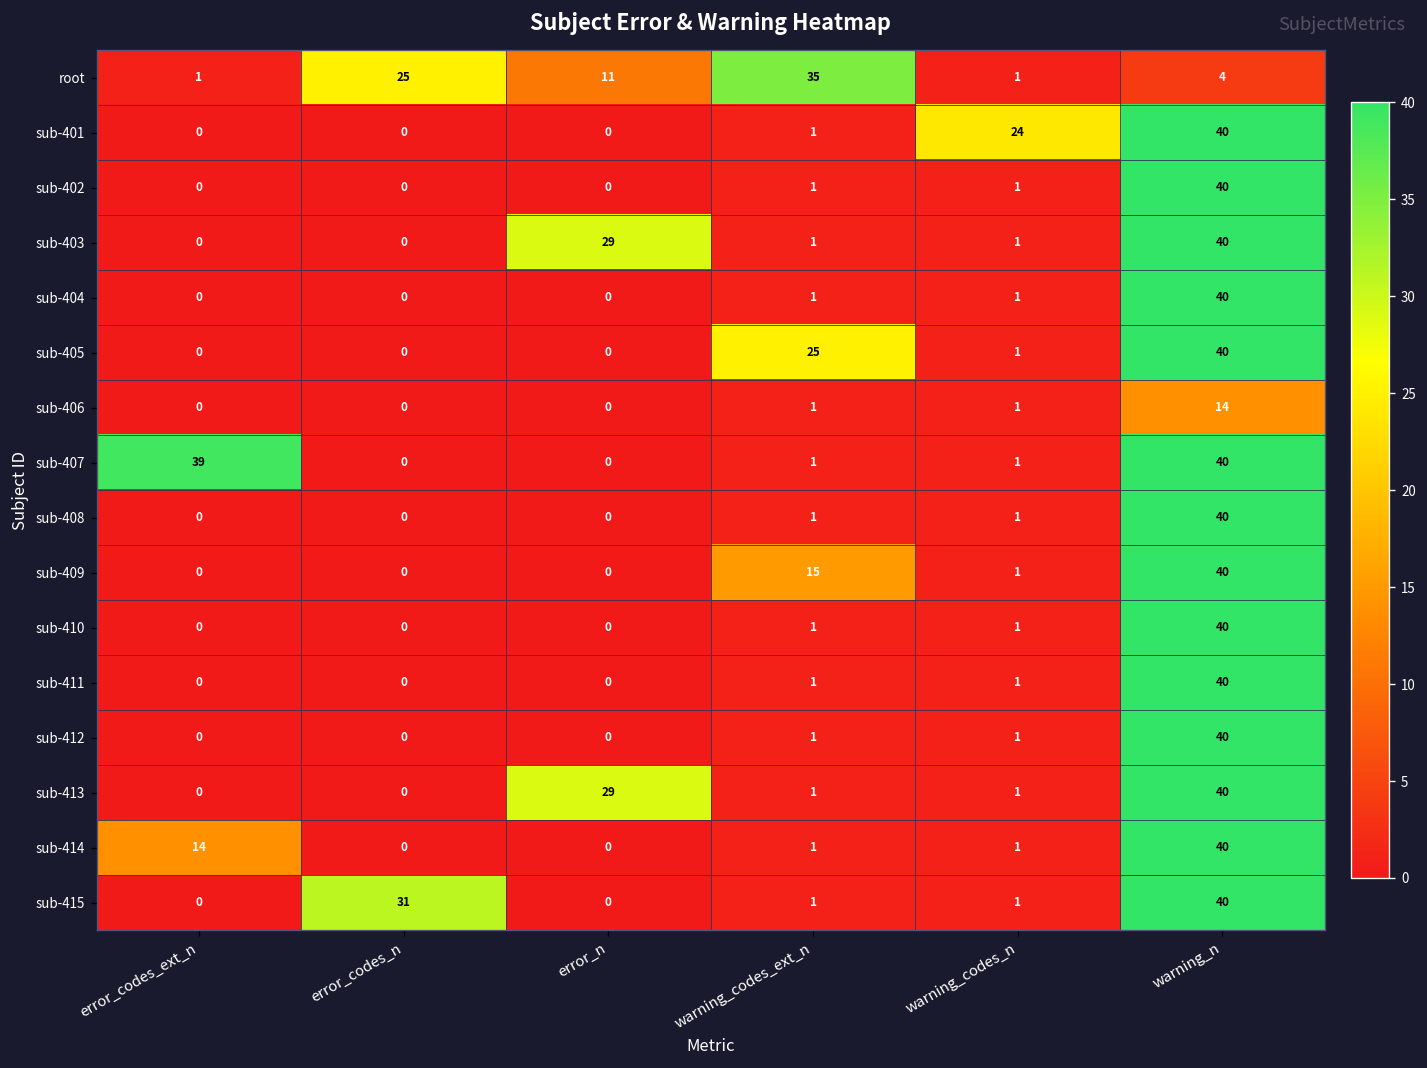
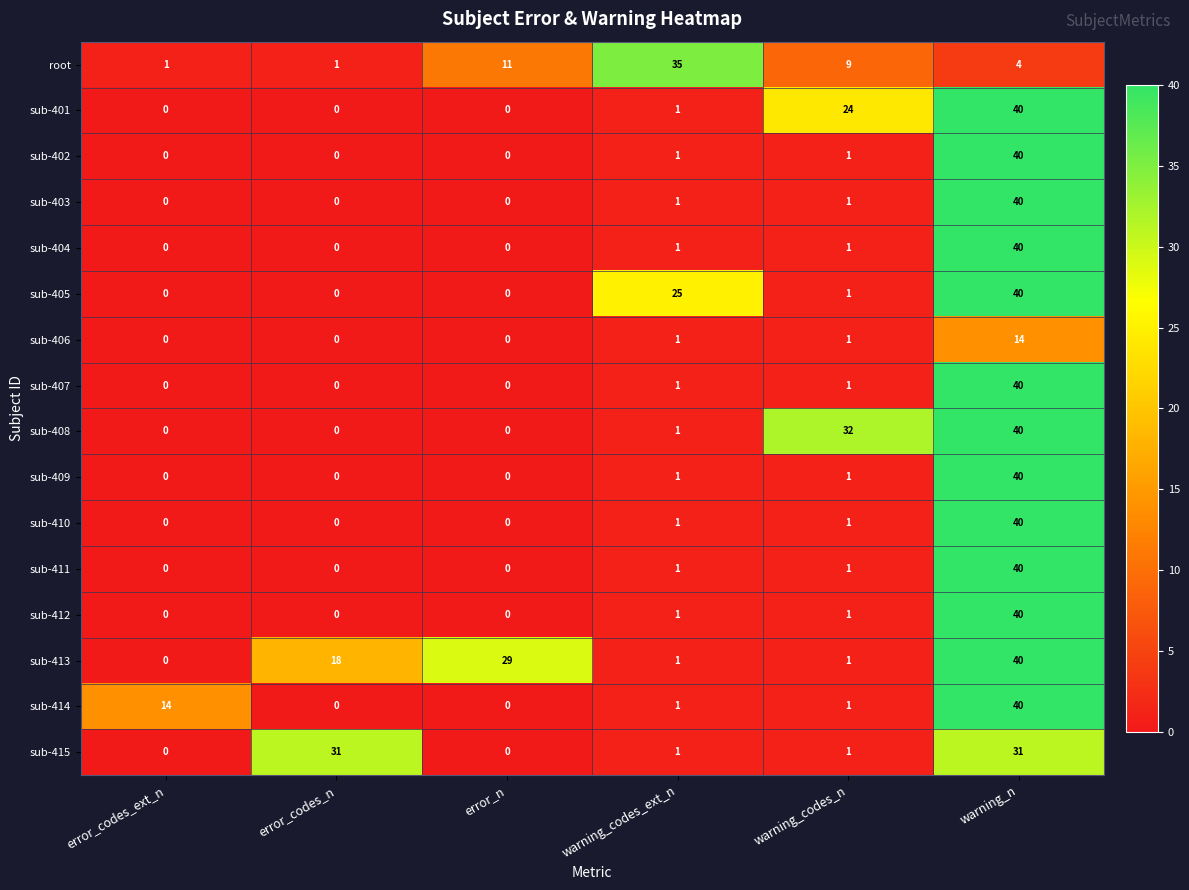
  {
    "root": {
      "error_codes_ext_n": 1,
-     "error_codes_n": 25,
+     "error_codes_n": 1,
      "error_n": 11,
      "warning_codes_ext_n": 35,
-     "warning_codes_n": 1,
+     "warning_codes_n": 9,
      "warning_n": 4
    },
    "sub-401": {
      "error_codes_ext_n": 0,
      "error_codes_n": 0,
      "error_n": 0,
      "warning_codes_ext_n": 1,
      "warning_codes_n": 24,
      "warning_n": 40
    },
    "sub-402": {
      "error_codes_ext_n": 0,
      "error_codes_n": 0,
      "error_n": 0,
      "warning_codes_ext_n": 1,
      "warning_codes_n": 1,
      "warning_n": 40
    },
    "sub-403": {
      "error_codes_ext_n": 0,
      "error_codes_n": 0,
-     "error_n": 29,
+     "error_n": 0,
      "warning_codes_ext_n": 1,
      "warning_codes_n": 1,
      "warning_n": 40
    },
    "sub-404": {
      "error_codes_ext_n": 0,
      "error_codes_n": 0,
      "error_n": 0,
      "warning_codes_ext_n": 1,
      "warning_codes_n": 1,
      "warning_n": 40
    },
    "sub-405": {
      "error_codes_ext_n": 0,
      "error_codes_n": 0,
      "error_n": 0,
      "warning_codes_ext_n": 25,
      "warning_codes_n": 1,
      "warning_n": 40
    },
    "sub-406": {
      "error_codes_ext_n": 0,
      "error_codes_n": 0,
      "error_n": 0,
      "warning_codes_ext_n": 1,
      "warning_codes_n": 1,
      "warning_n": 14
    },
    "sub-407": {
-     "error_codes_ext_n": 39,
+     "error_codes_ext_n": 0,
      "error_codes_n": 0,
      "error_n": 0,
      "warning_codes_ext_n": 1,
      "warning_codes_n": 1,
      "warning_n": 40
    },
    "sub-408": {
      "error_codes_ext_n": 0,
      "error_codes_n": 0,
      "error_n": 0,
      "warning_codes_ext_n": 1,
-     "warning_codes_n": 1,
+     "warning_codes_n": 32,
      "warning_n": 40
    },
    "sub-409": {
      "error_codes_ext_n": 0,
      "error_codes_n": 0,
      "error_n": 0,
-     "warning_codes_ext_n": 15,
+     "warning_codes_ext_n": 1,
      "warning_codes_n": 1,
      "warning_n": 40
    },
    "sub-410": {
      "error_codes_ext_n": 0,
      "error_codes_n": 0,
      "error_n": 0,
      "warning_codes_ext_n": 1,
      "warning_codes_n": 1,
      "warning_n": 40
    },
    "sub-411": {
      "error_codes_ext_n": 0,
      "error_codes_n": 0,
      "error_n": 0,
      "warning_codes_ext_n": 1,
      "warning_codes_n": 1,
      "warning_n": 40
    },
    "sub-412": {
      "error_codes_ext_n": 0,
      "error_codes_n": 0,
      "error_n": 0,
      "warning_codes_ext_n": 1,
      "warning_codes_n": 1,
      "warning_n": 40
    },
    "sub-413": {
      "error_codes_ext_n": 0,
-     "error_codes_n": 0,
+     "error_codes_n": 18,
      "error_n": 29,
      "warning_codes_ext_n": 1,
      "warning_codes_n": 1,
      "warning_n": 40
    },
    "sub-414": {
      "error_codes_ext_n": 14,
      "error_codes_n": 0,
      "error_n": 0,
      "warning_codes_ext_n": 1,
      "warning_codes_n": 1,
      "warning_n": 40
    },
    "sub-415": {
      "error_codes_ext_n": 0,
      "error_codes_n": 31,
      "error_n": 0,
      "warning_codes_ext_n": 1,
      "warning_codes_n": 1,
-     "warning_n": 40
+     "warning_n": 31
    }
  }
